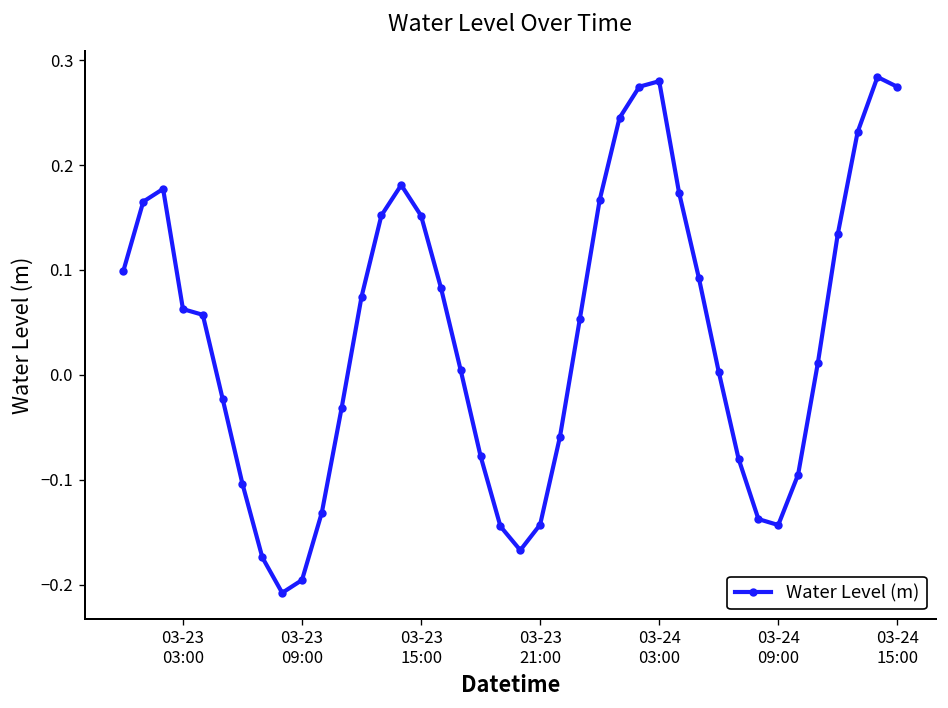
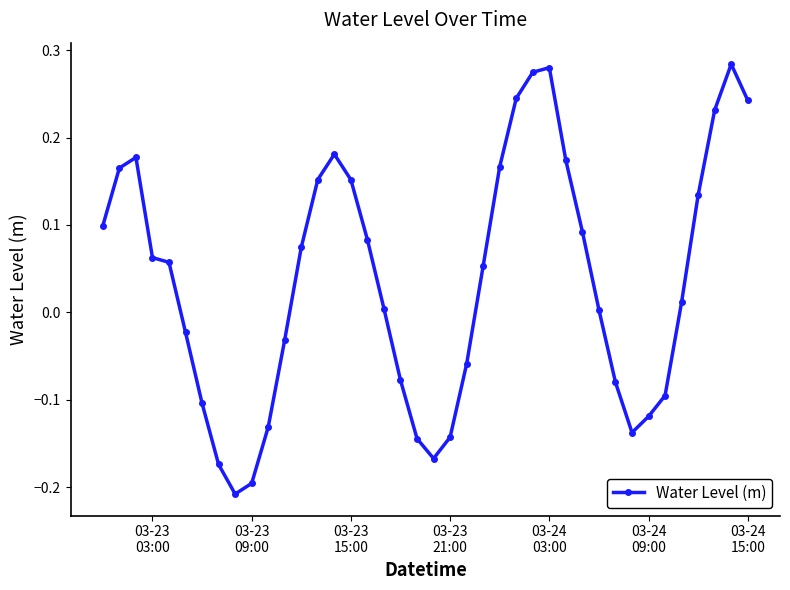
  {
    "03-23 03:00": 0.06,
    "03-23 09:00": -0.20,
    "03-23 15:00": 0.15,
    "03-23 21:00": -0.14,
    "03-24 03:00": 0.28,
-   "03-24 09:00": -0.14,
-   "03-24 15:00": 0.27
+   "03-24 09:00": -0.12,
+   "03-24 15:00": 0.24
  }
